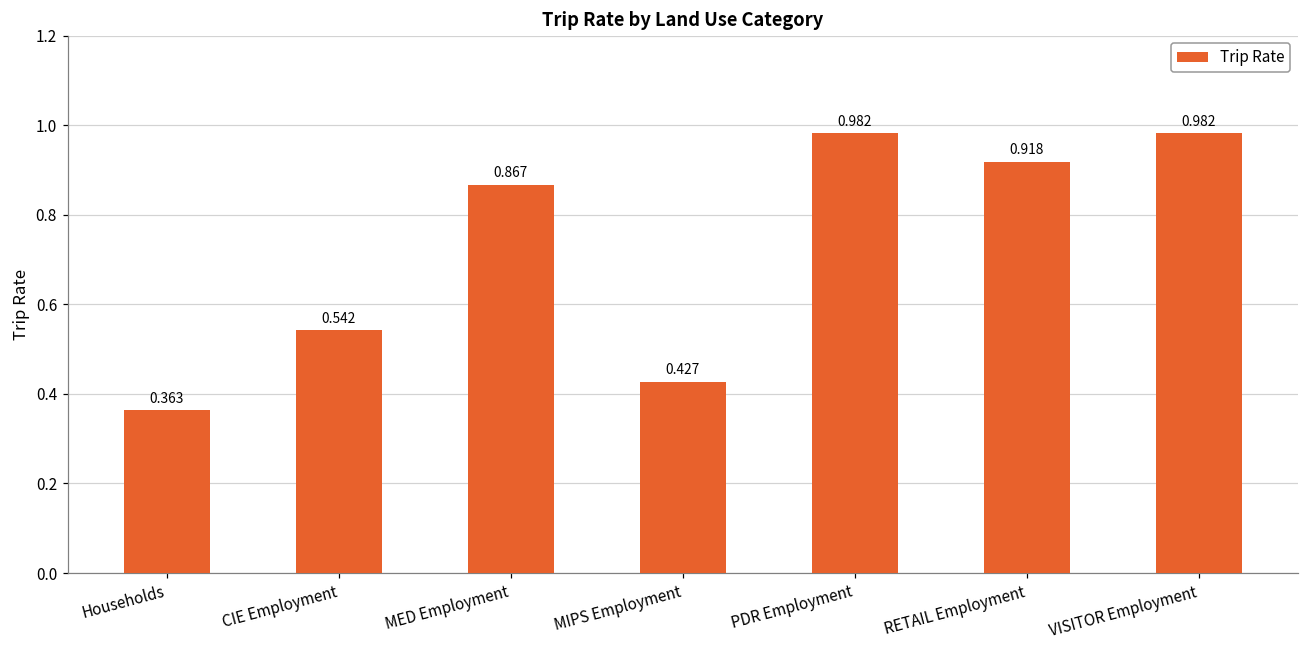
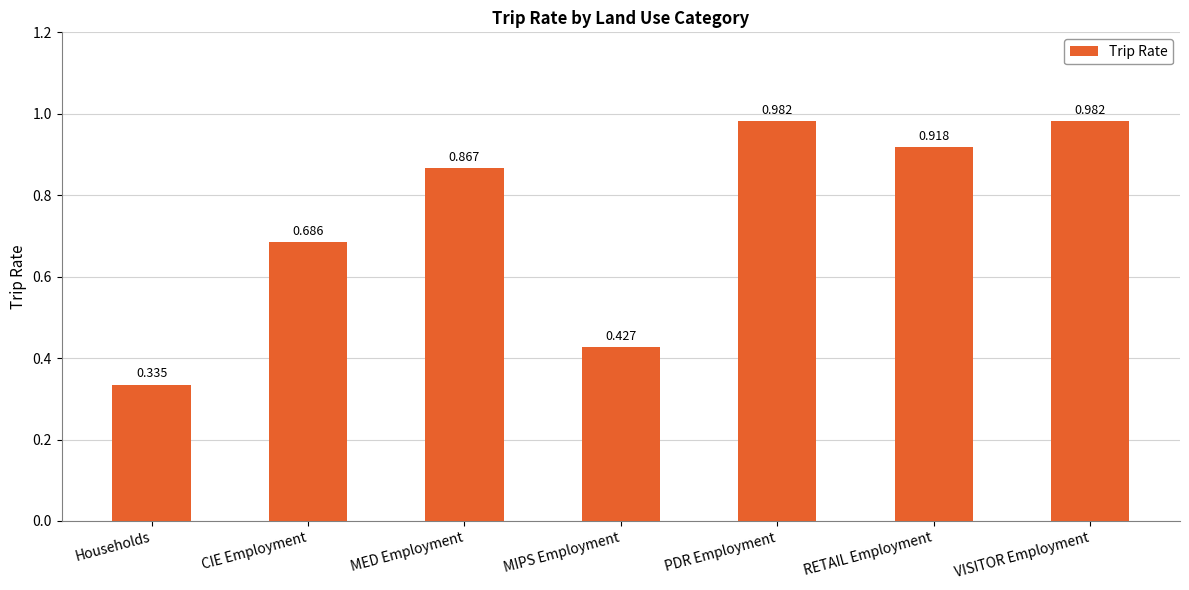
  {
-   "Households": 0.363,
-   "CIE Employment": 0.542,
+   "Households": 0.335,
+   "CIE Employment": 0.686,
    "MED Employment": 0.867,
    "MIPS Employment": 0.427,
    "PDR Employment": 0.982,
    "RETAIL Employment": 0.918,
    "VISITOR Employment": 0.982
  }
